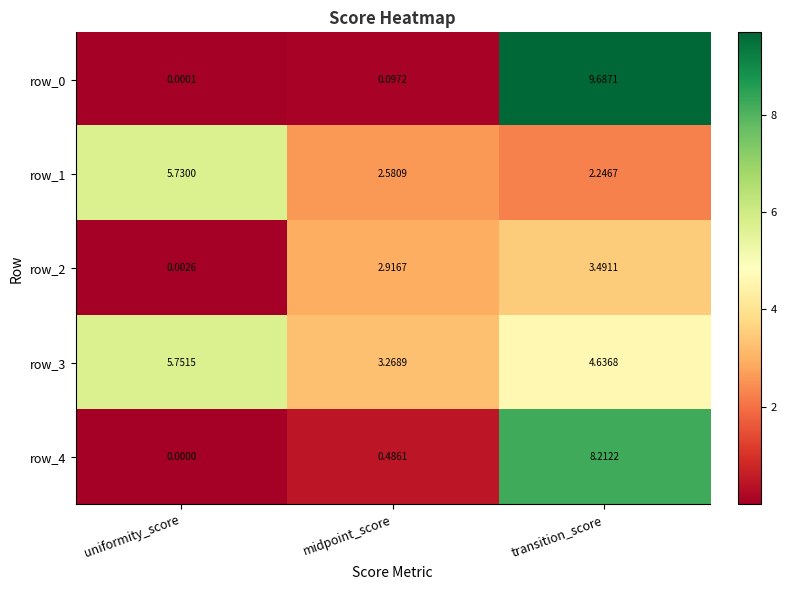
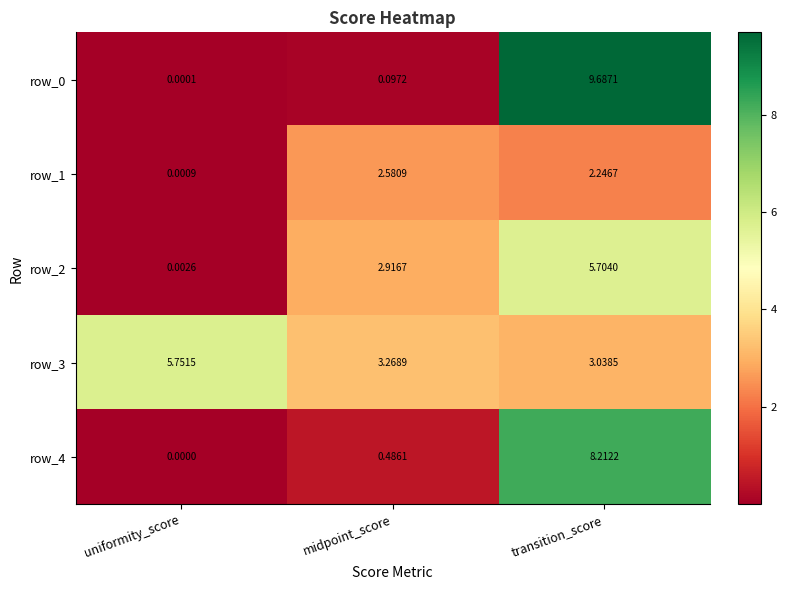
  {
    "row_0": {
      "uniformity_score": 0.0001,
      "midpoint_score": 0.0972,
      "transition_score": 9.6871
    },
    "row_1": {
-     "uniformity_score": 5.7300,
+     "uniformity_score": 0.0009,
      "midpoint_score": 2.5809,
      "transition_score": 2.2467
    },
    "row_2": {
      "uniformity_score": 0.0026,
      "midpoint_score": 2.9167,
-     "transition_score": 3.4911
+     "transition_score": 5.7040
    },
    "row_3": {
      "uniformity_score": 5.7515,
      "midpoint_score": 3.2689,
-     "transition_score": 4.6368
+     "transition_score": 3.0385
    },
    "row_4": {
      "uniformity_score": 0.0000,
      "midpoint_score": 0.4861,
      "transition_score": 8.2122
    }
  }
